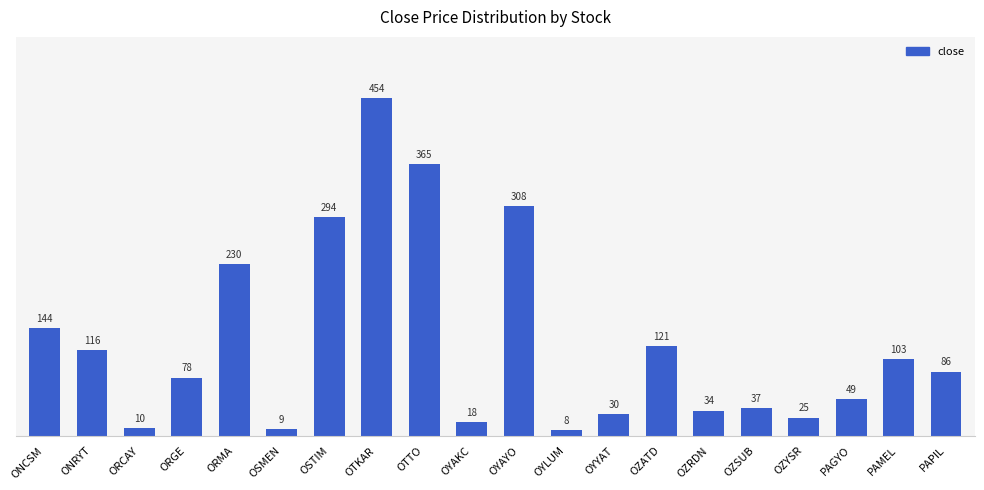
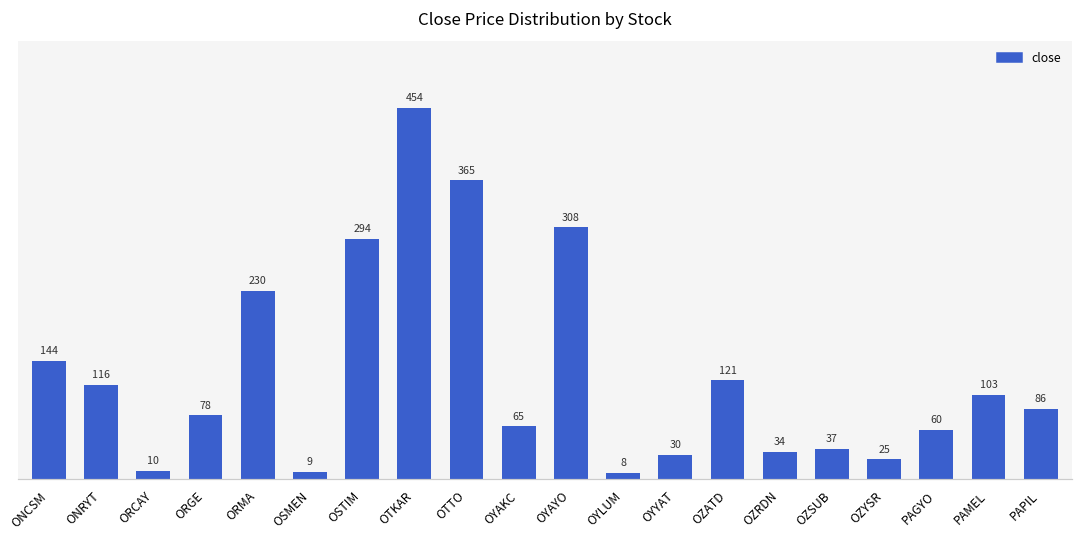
  {
    "ONCSM": 144,
    "ONRYT": 116,
    "ORCAY": 10,
    "ORGE": 78,
    "ORMA": 230,
    "OSMEN": 9,
    "OSTIM": 294,
    "OTKAR": 454,
    "OTTO": 365,
-   "OYAKC": 18,
+   "OYAKC": 65,
    "OYAYO": 308,
    "OYLUM": 8,
    "OYYAT": 30,
    "OZATD": 121,
    "OZRDN": 34,
    "OZSUB": 37,
    "OZYSR": 25,
-   "PAGYO": 49,
+   "PAGYO": 60,
    "PAMEL": 103,
    "PAPIL": 86
  }
